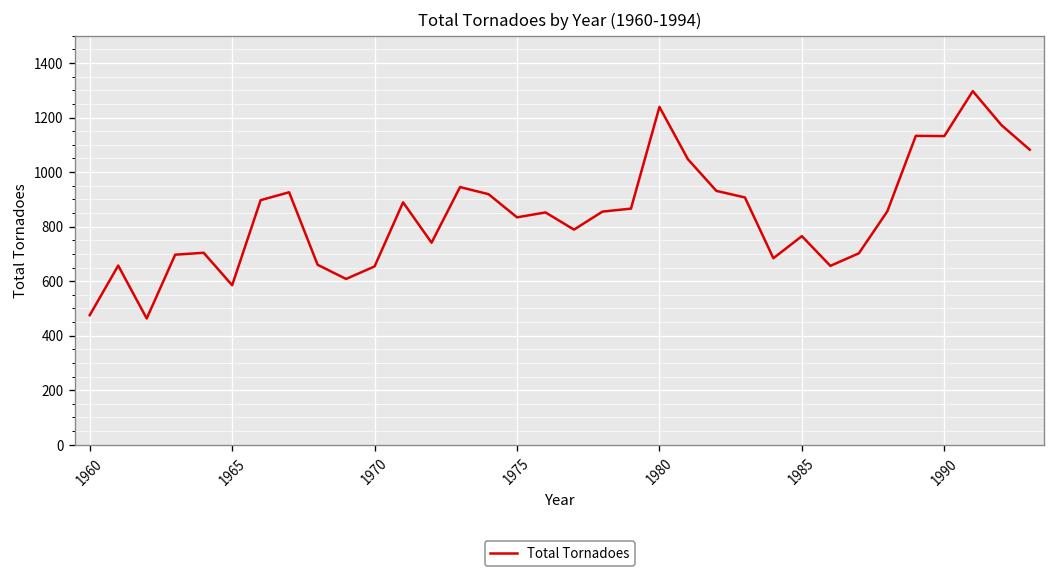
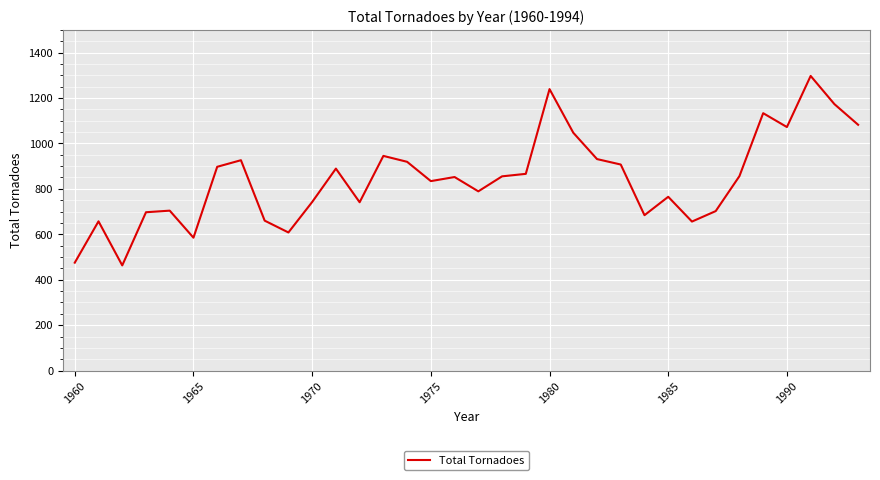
  {
    "1960": 480,
    "1965": 590,
-   "1970": 650,
+   "1970": 740,
    "1975": 830,
    "1980": 1240,
    "1985": 770,
-   "1990": 1130
+   "1990": 1070
  }
